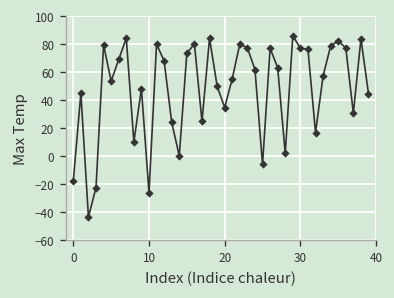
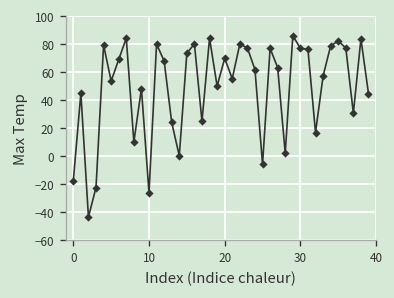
  {
    "0": -18,
    "10": -26,
-   "20": 35,
+   "20": 70,
    "30": 77
  }
